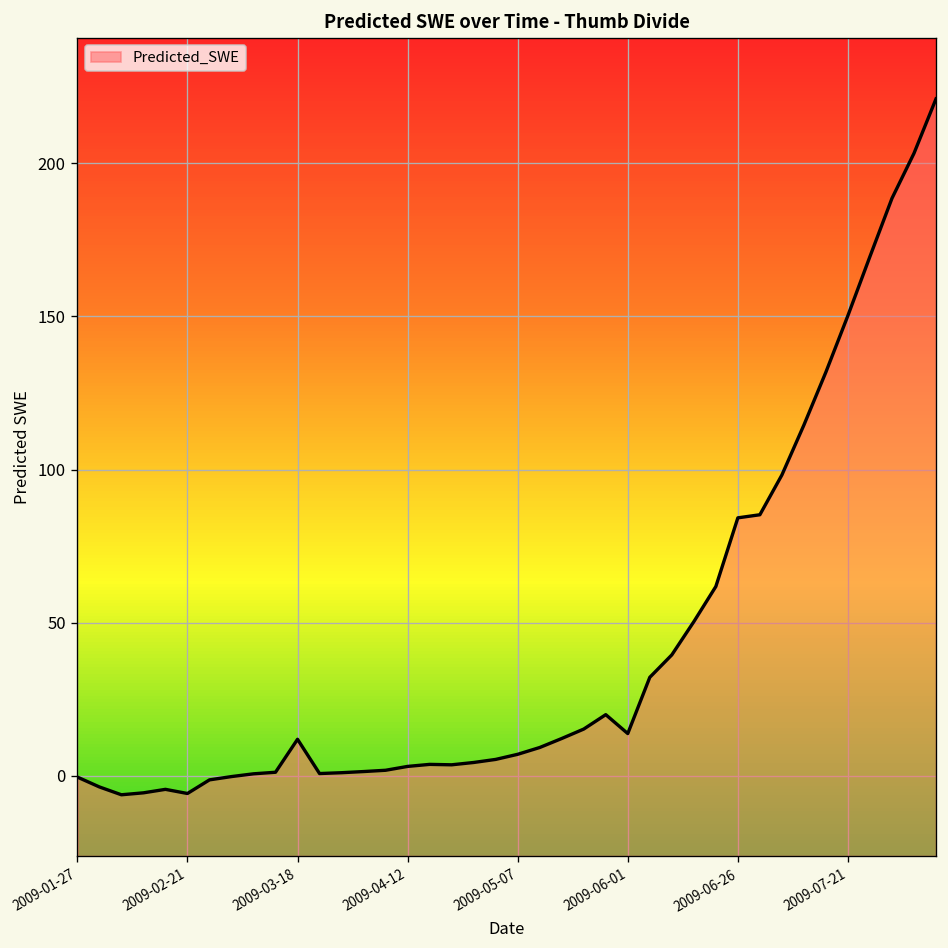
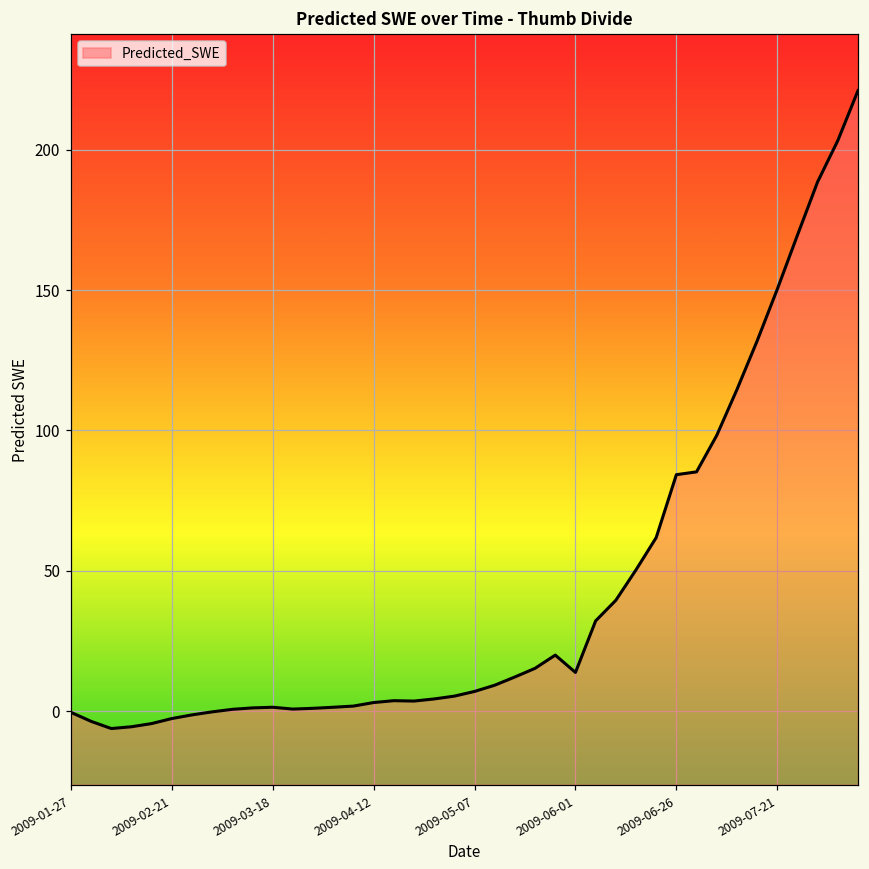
  {
    "2009-01-27": 0,
-   "2009-02-21": -6,
-   "2009-03-18": 12,
+   "2009-02-21": -3,
+   "2009-03-18": 1,
    "2009-04-12": 3,
    "2009-05-07": 7,
    "2009-06-01": 14,
    "2009-06-26": 84,
    "2009-07-21": 150
  }
